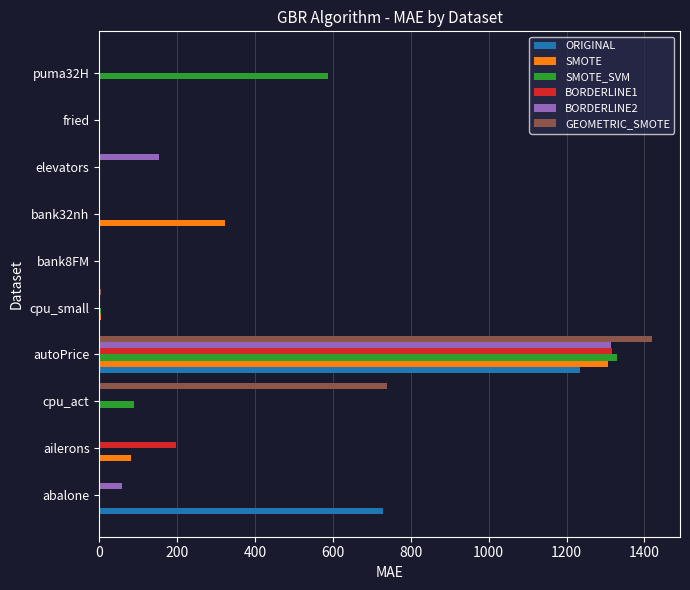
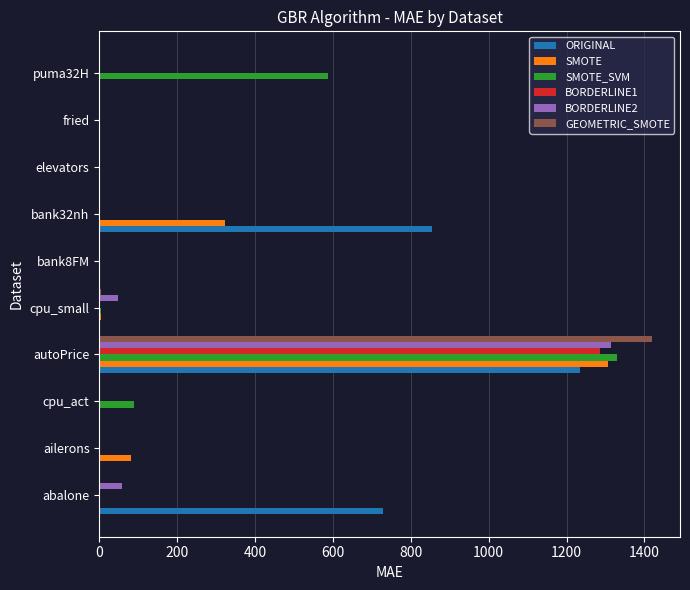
  {
    "ORIGINAL": {
-     "bank32nh": 0,
+     "bank32nh": 860,
      "autoPrice": 1240,
      "abalone": 730
    },
    "SMOTE": {
      "bank32nh": 320,
      "autoPrice": 1310,
      "ailerons": 80
    },
    "SMOTE_SVM": {
      "puma32H": 590,
      "autoPrice": 1330,
      "cpu_act": 90
    },
    "BORDERLINE1": {
-     "autoPrice": 1320,
-     "ailerons": 200
+     "autoPrice": 1290,
+     "ailerons": 0
    },
    "BORDERLINE2": {
-     "elevators": 150,
-     "cpu_small": 0,
+     "elevators": 0,
+     "cpu_small": 50,
      "autoPrice": 1310,
      "abalone": 60
    },
    "GEOMETRIC_SMOTE": {
      "autoPrice": 1420,
-     "cpu_act": 740
+     "cpu_act": 0
    }
  }
